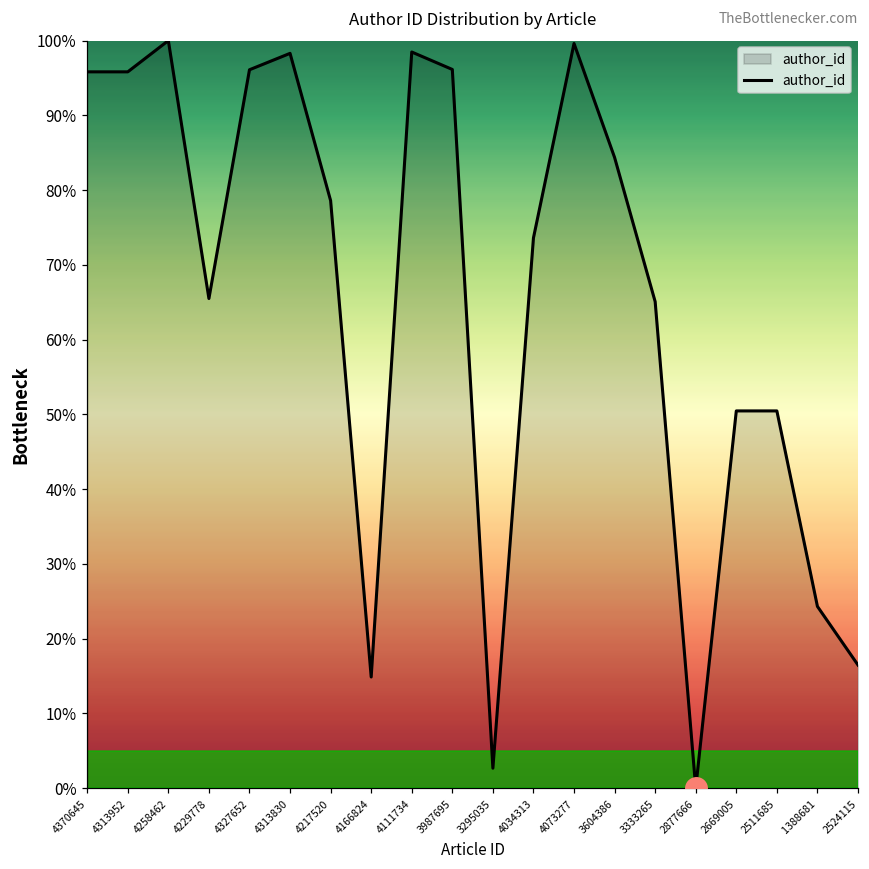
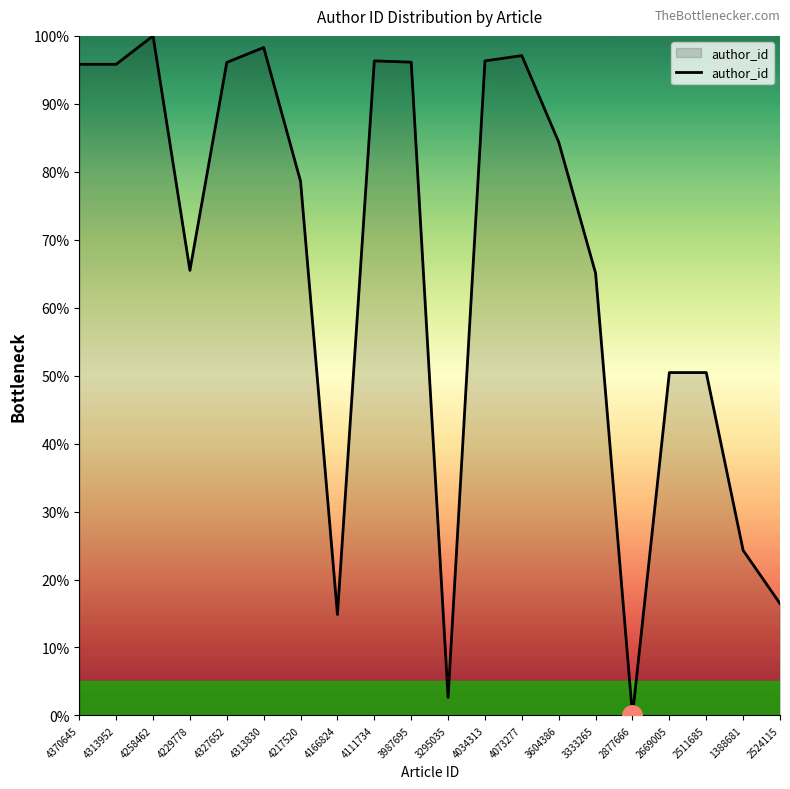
  {
    "author_id": {
      "4370645": "96%",
      "4313952": "96%",
      "4258462": "100%",
      "4229778": "65%",
      "4327652": "96%",
      "4313830": "98%",
      "4217520": "79%",
      "4166824": "15%",
-     "4111734": "98%",
+     "4111734": "96%",
      "3987695": "96%",
-     "4034313": "74%",
-     "4073277": "100%",
+     "4034313": "96%",
+     "4073277": "97%",
      "3604386": "84%",
      "3333265": "65%",
      "2669005": "50%",
      "2511685": "50%",
      "1388681": "24%",
      "2524115": "16%"
    }
  }
